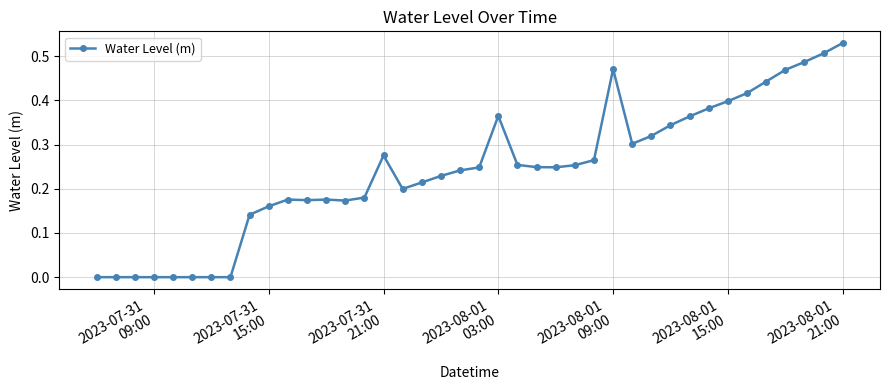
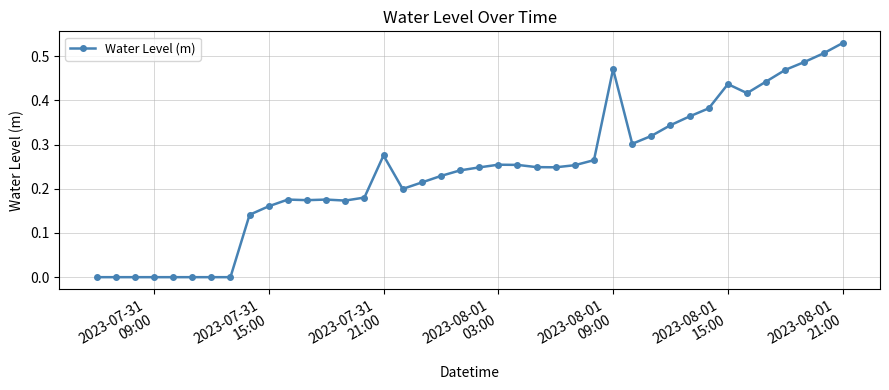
  {
    "2023-07-31 09:00": 0.00,
    "2023-07-31 15:00": 0.16,
    "2023-07-31 21:00": 0.28,
-   "2023-08-01 03:00": 0.36,
+   "2023-08-01 03:00": 0.25,
    "2023-08-01 09:00": 0.47,
-   "2023-08-01 15:00": 0.40,
+   "2023-08-01 15:00": 0.44,
    "2023-08-01 21:00": 0.53
  }
